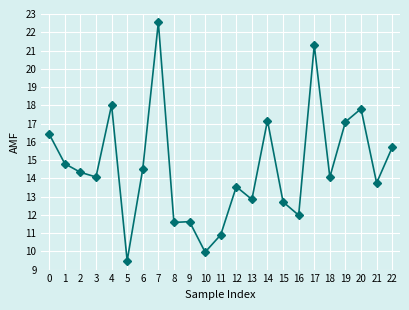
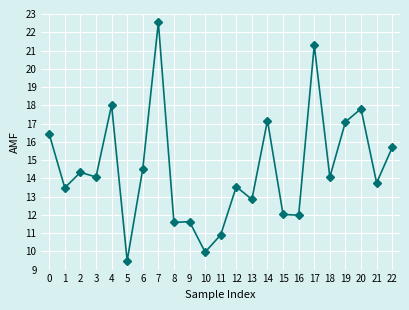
  {
    "0": 16.4,
-   "1": 14.8,
+   "1": 13.5,
    "2": 14.3,
    "3": 14.1,
    "4": 18.0,
    "5": 9.5,
    "6": 14.5,
    "7": 22.5,
    "8": 11.6,
    "9": 11.6,
    "10": 10.0,
    "11": 10.9,
    "12": 13.5,
    "13": 12.8,
    "14": 17.2,
-   "15": 12.7,
+   "15": 12.0,
    "16": 12.0,
    "17": 21.3,
    "18": 14.1,
    "19": 17.1,
    "20": 17.8,
    "21": 13.7,
    "22": 15.7
  }
